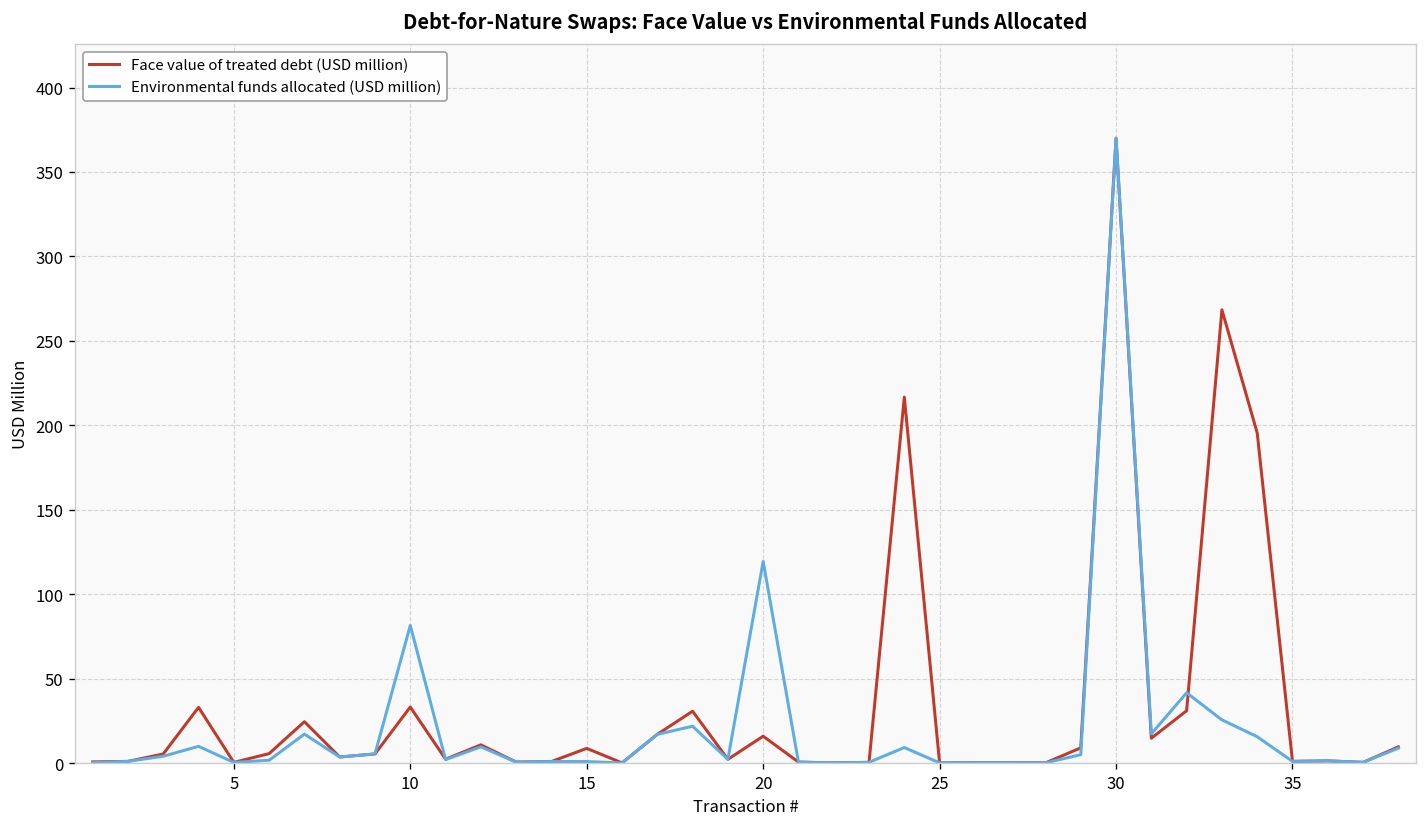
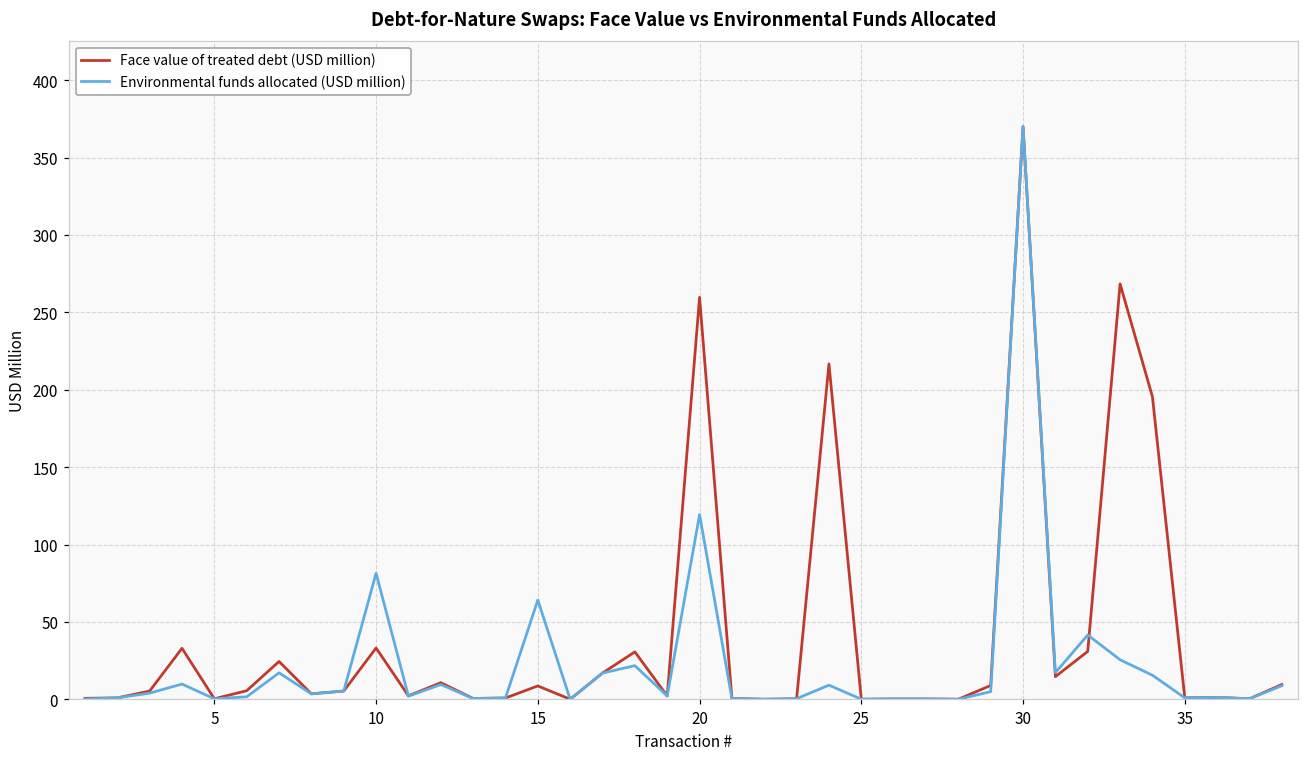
  {
    "Face value of treated debt (USD million)": {
      "10": 33,
      "15": 9,
-     "20": 16
+     "20": 260
    },
    "Environmental funds allocated (USD million)": {
      "10": 82,
-     "15": 1,
+     "15": 64,
      "20": 119
    }
  }
